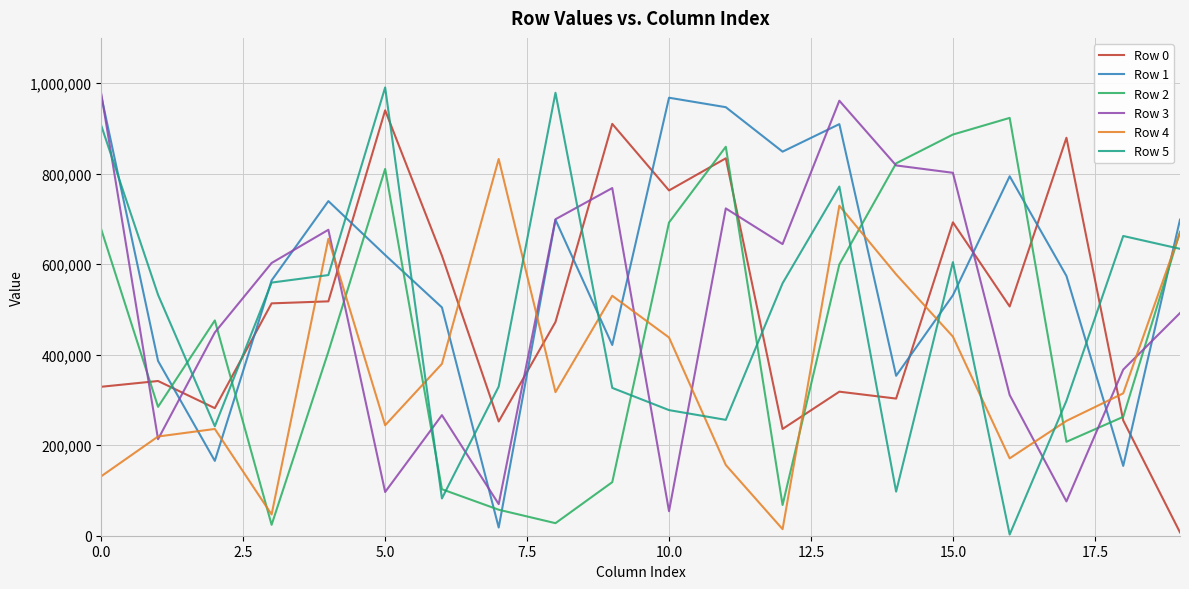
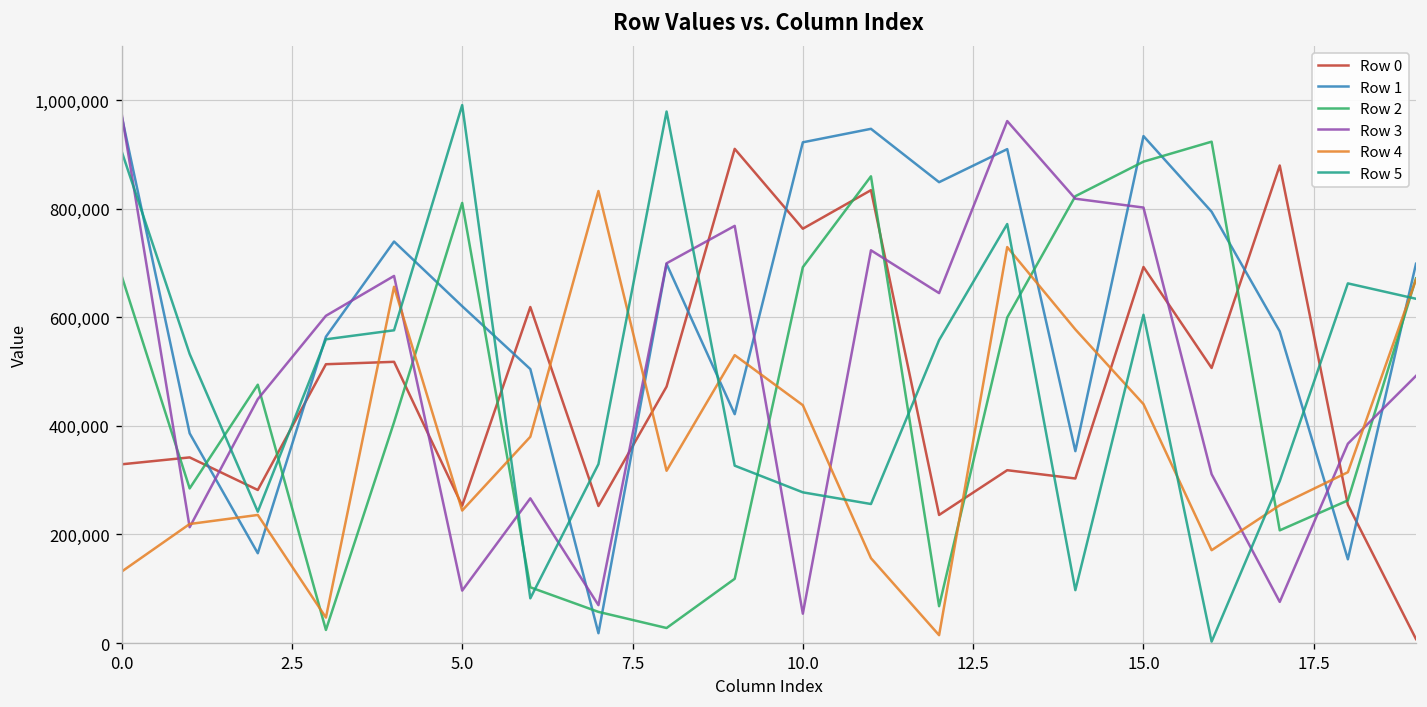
  {
    "Row 0": {
      "0.0": "330,000",
-     "5.0": "940,000",
+     "5.0": "250,000",
      "10.0": "760,000",
      "15.0": "690,000"
    },
    "Row 1": {
      "5.0": "620,000",
-     "10.0": "970,000",
-     "15.0": "530,000"
+     "10.0": "920,000",
+     "15.0": "930,000"
    },
    "Row 3": {
      "5.0": "100,000",
      "10.0": "50,000",
      "15.0": "800,000"
    },
    "Row 4": {
      "0.0": "130,000",
      "5.0": "240,000",
      "10.0": "440,000",
      "15.0": "440,000"
    }
  }
